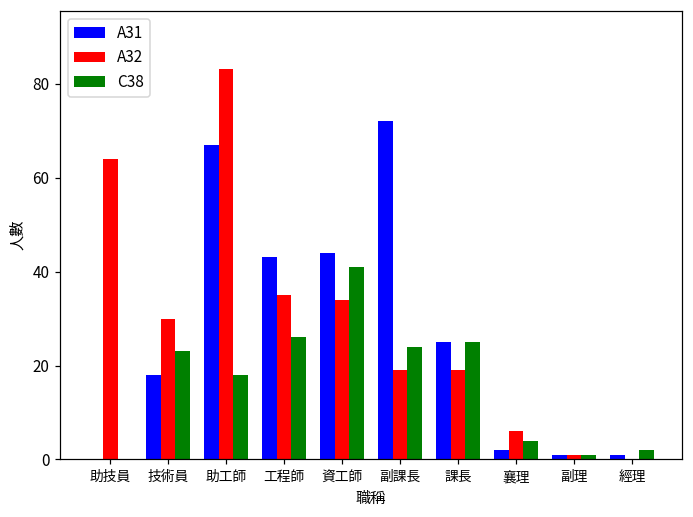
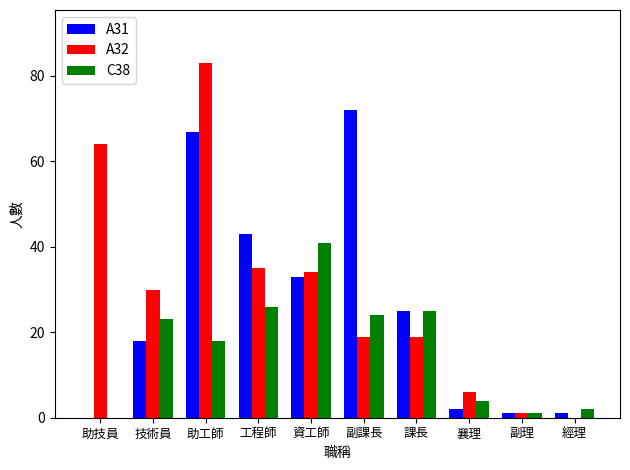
  {
    "A31": {
      "助技員": 0,
      "技術員": 18,
      "助工師": 67,
      "工程師": 43,
-     "資工師": 44,
+     "資工師": 33,
      "副課長": 72,
      "課長": 25,
      "襄理": 2,
      "副理": 1,
      "經理": 1
    },
    "A32": {
      "助技員": 64,
      "技術員": 30,
      "助工師": 83,
      "工程師": 35,
      "資工師": 34,
      "副課長": 19,
      "課長": 19,
      "襄理": 6,
      "副理": 1,
      "經理": 0
    },
    "C38": {
      "助技員": 0,
      "技術員": 23,
      "助工師": 18,
      "工程師": 26,
      "資工師": 41,
      "副課長": 24,
      "課長": 25,
      "襄理": 4,
      "副理": 1,
      "經理": 2
    }
  }
